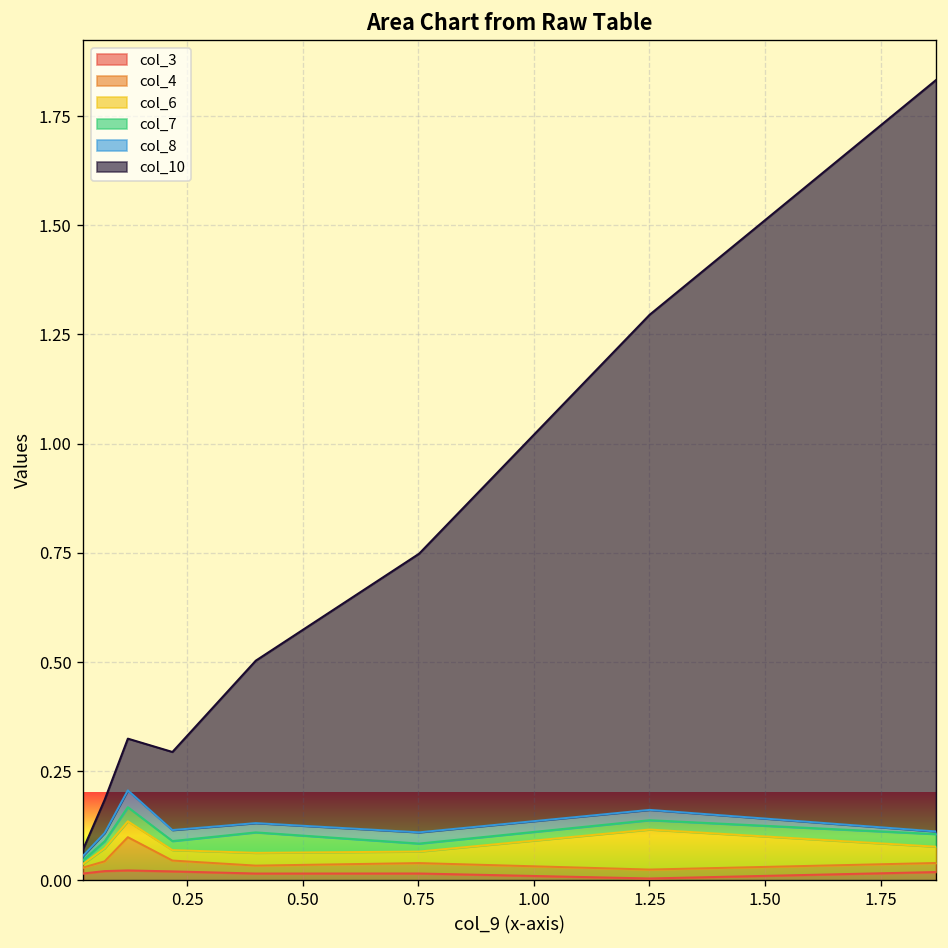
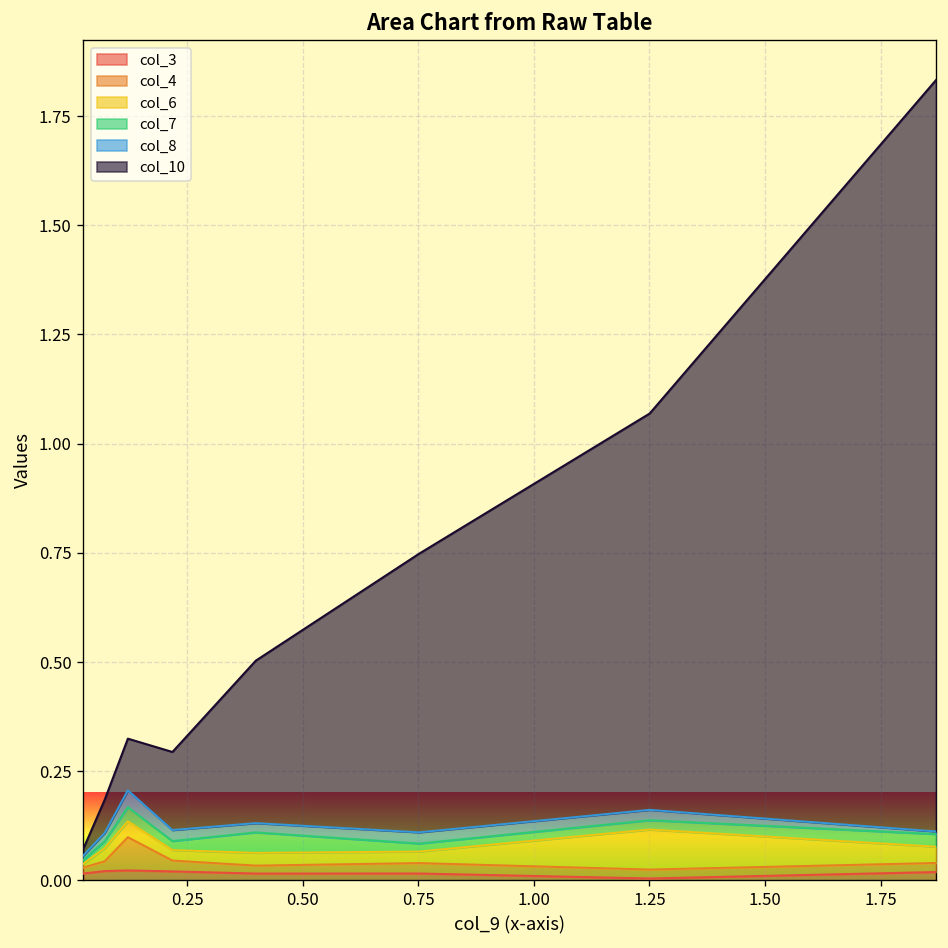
  {
    "col_6": {
      "1.25": 0.09
    },
    "col_7": {
      "1.25": 0.02
    },
    "col_8": {
      "1.25": 0.02
    },
    "col_10": {
-     "1.25": 1.13
+     "1.25": 0.91
    }
  }
